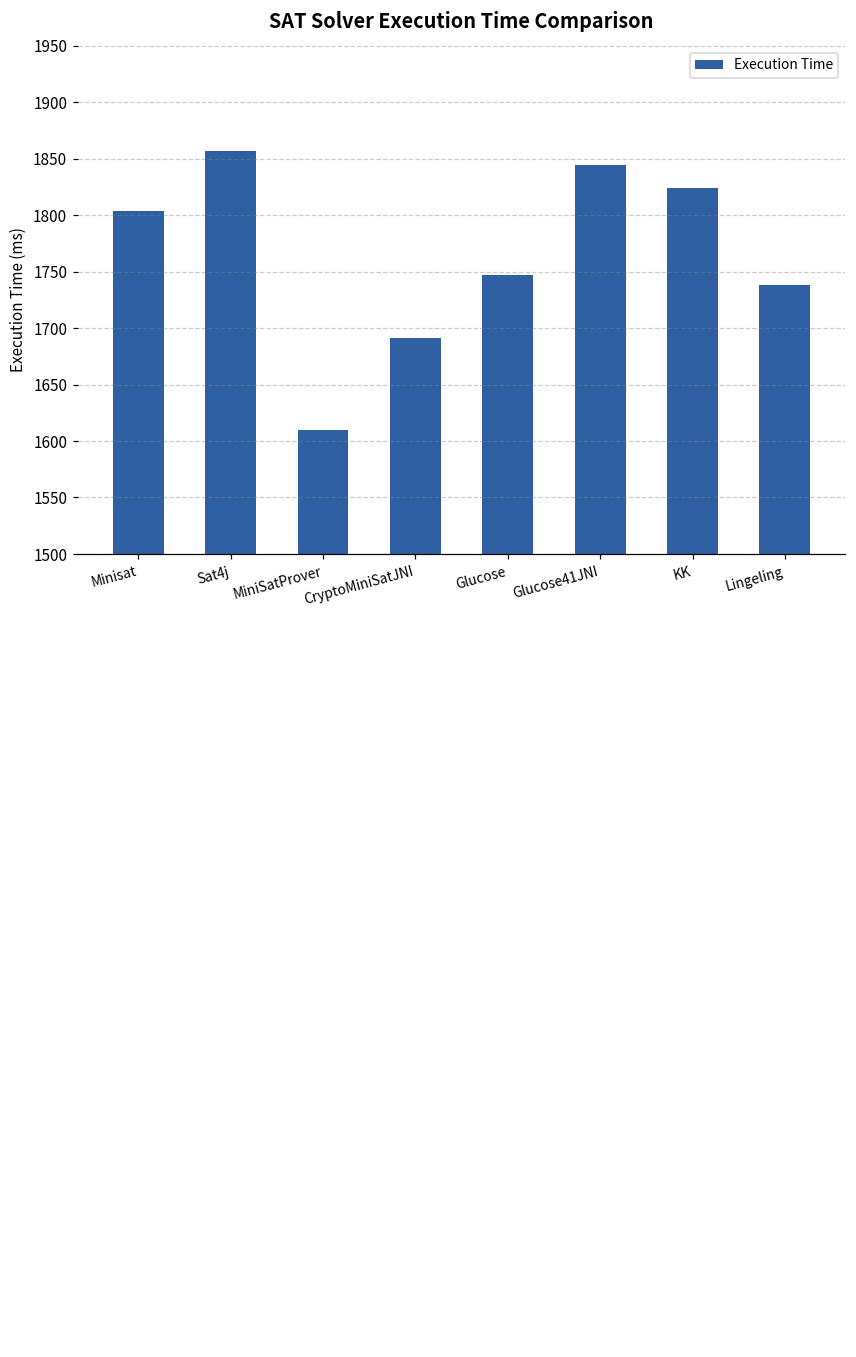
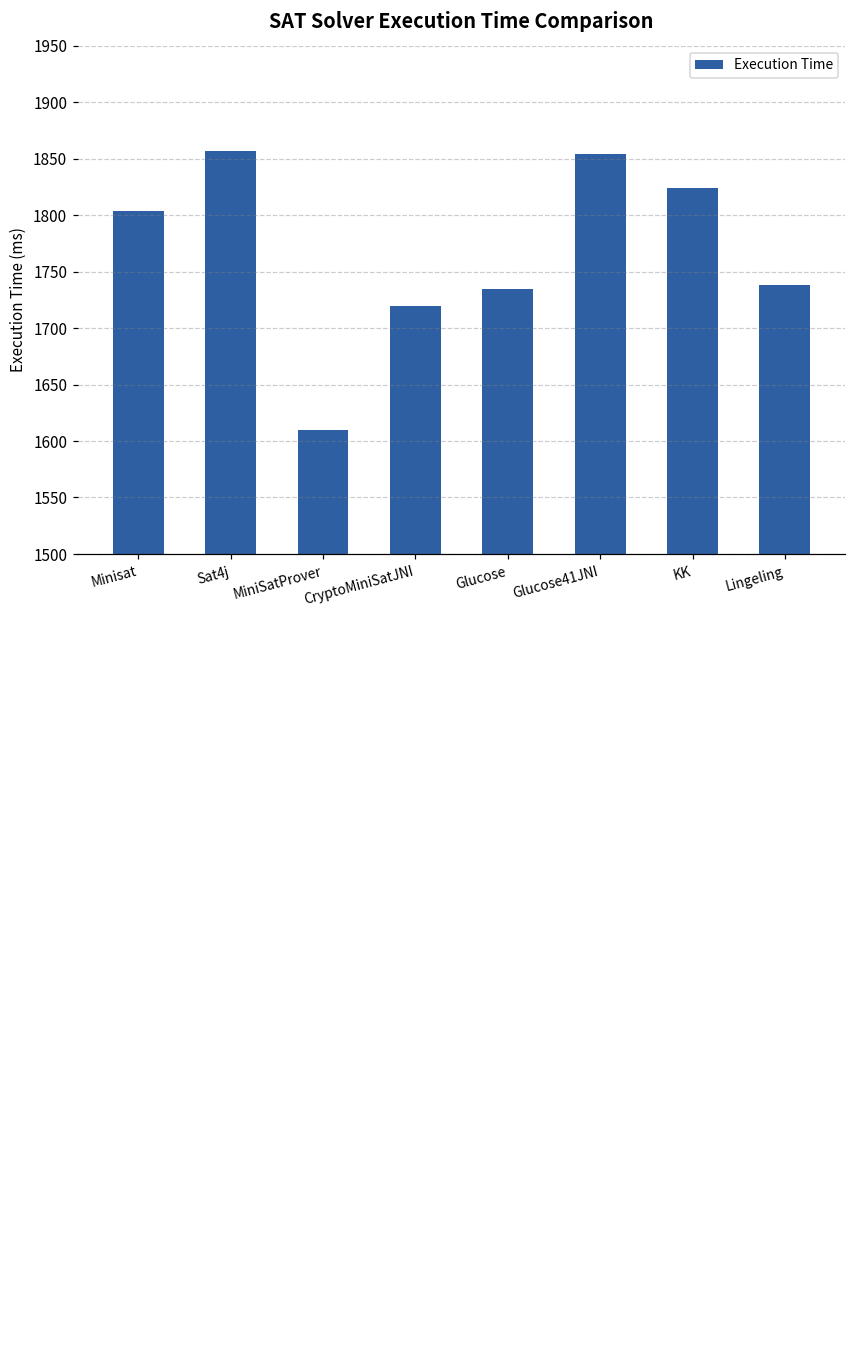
  {
    "Minisat": 1804,
    "Sat4j": 1857,
    "MiniSatProver": 1610,
-   "CryptoMiniSatJNI": 1691,
-   "Glucose": 1747,
-   "Glucose41JNI": 1844,
+   "CryptoMiniSatJNI": 1720,
+   "Glucose": 1735,
+   "Glucose41JNI": 1854,
    "KK": 1824,
    "Lingeling": 1738
  }
